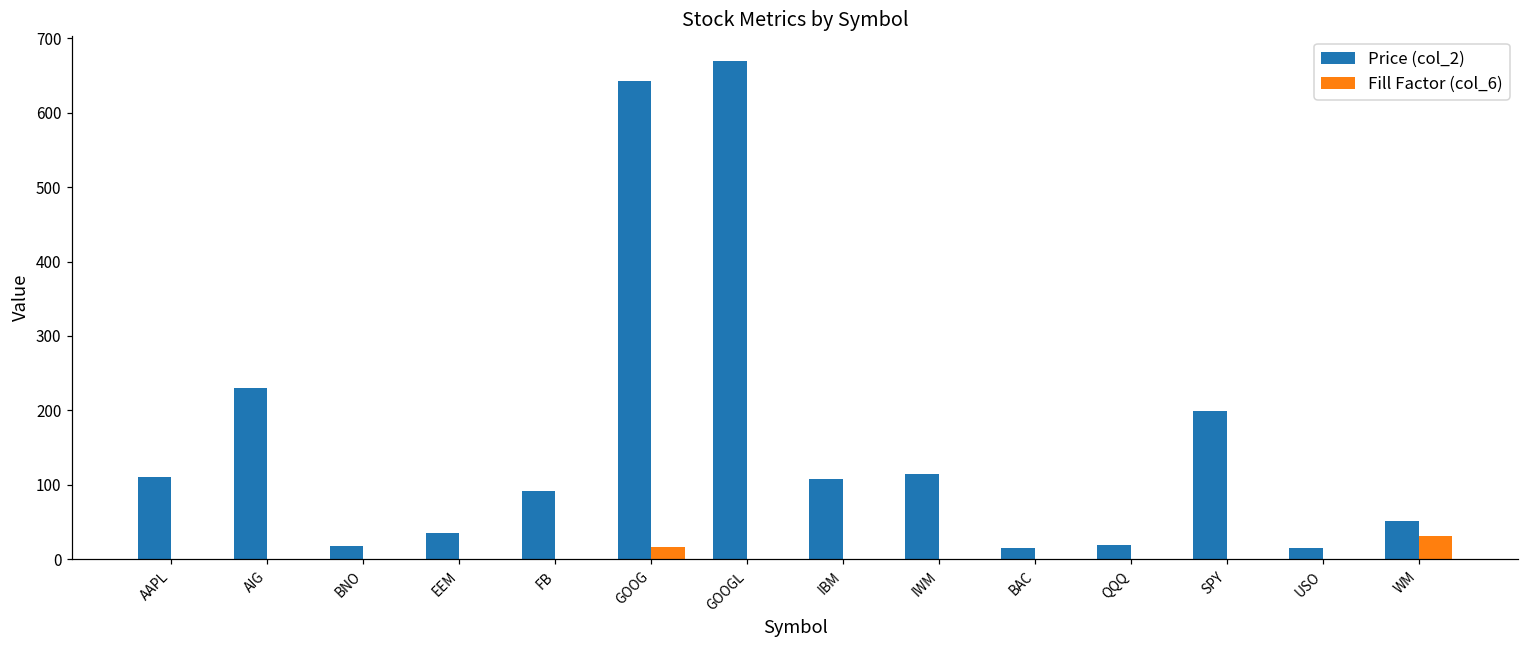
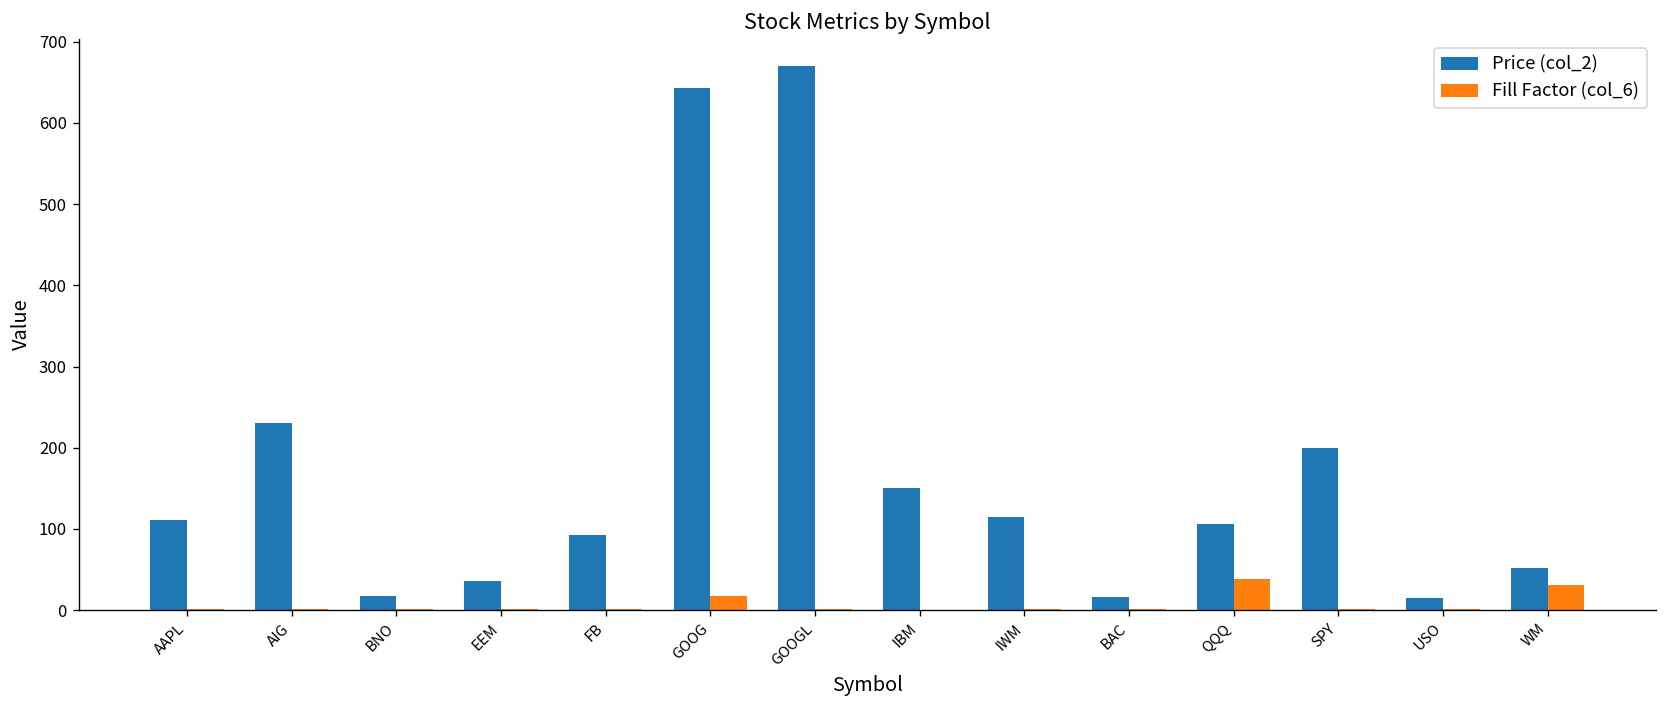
  {
    "Price (col_2)": {
      "AAPL": 110,
      "AIG": 230,
      "BNO": 20,
      "EEM": 40,
      "FB": 90,
      "GOOG": 640,
      "GOOGL": 670,
-     "IBM": 110,
+     "IBM": 150,
      "IWM": 110,
      "BAC": 20,
-     "QQQ": 20,
+     "QQQ": 110,
      "SPY": 200,
      "USO": 20,
      "WM": 50
    },
    "Fill Factor (col_6)": {
      "GOOG": 20,
-     "QQQ": 0,
+     "QQQ": 40,
      "WM": 30
    }
  }
